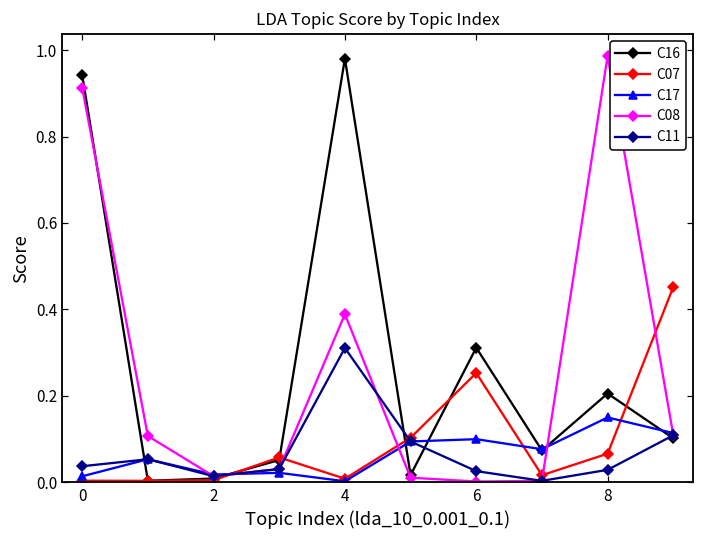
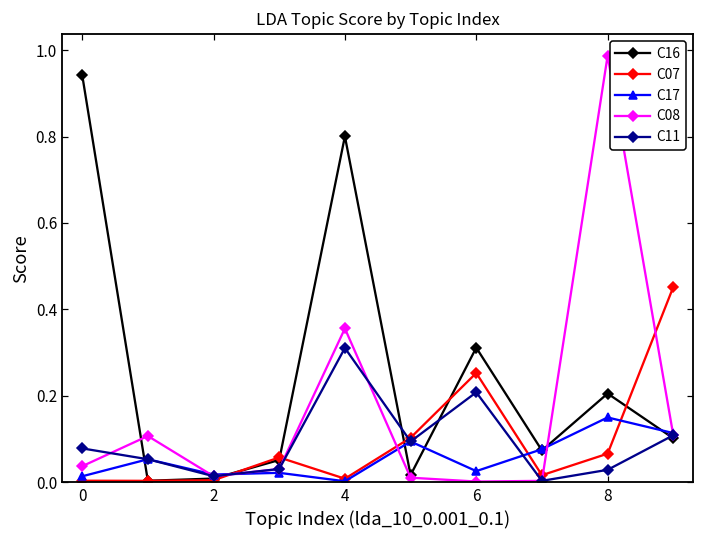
  {
    "C16": {
      "0": 0.94,
-     "4": 0.98,
+     "4": 0.80,
      "6": 0.31,
      "8": 0.21
    },
    "C07": {
      "0": 0.00,
      "6": 0.25,
      "8": 0.07
    },
    "C17": {
      "0": 0.01,
-     "6": 0.10,
+     "6": 0.03,
      "8": 0.15
    },
    "C08": {
-     "0": 0.91,
-     "4": 0.39,
+     "0": 0.04,
+     "4": 0.36,
      "6": 0.00,
      "8": 0.99
    },
    "C11": {
-     "0": 0.04,
+     "0": 0.08,
      "4": 0.31,
-     "6": 0.03,
+     "6": 0.21,
      "8": 0.03
    }
  }
